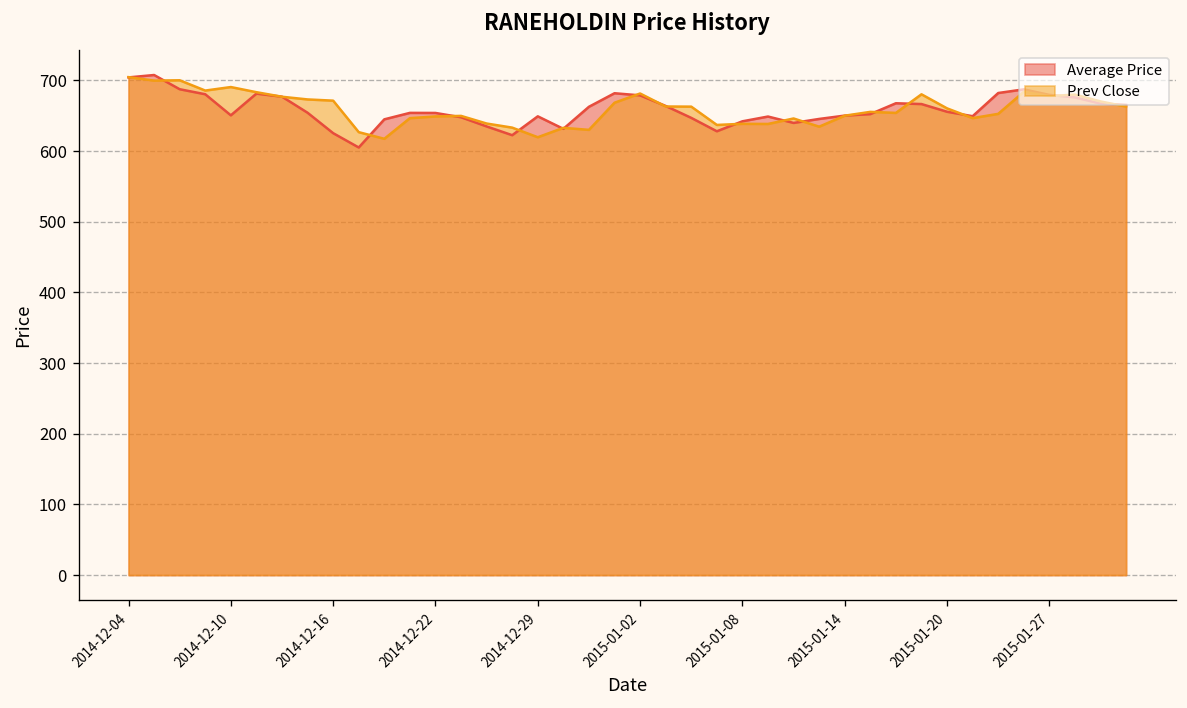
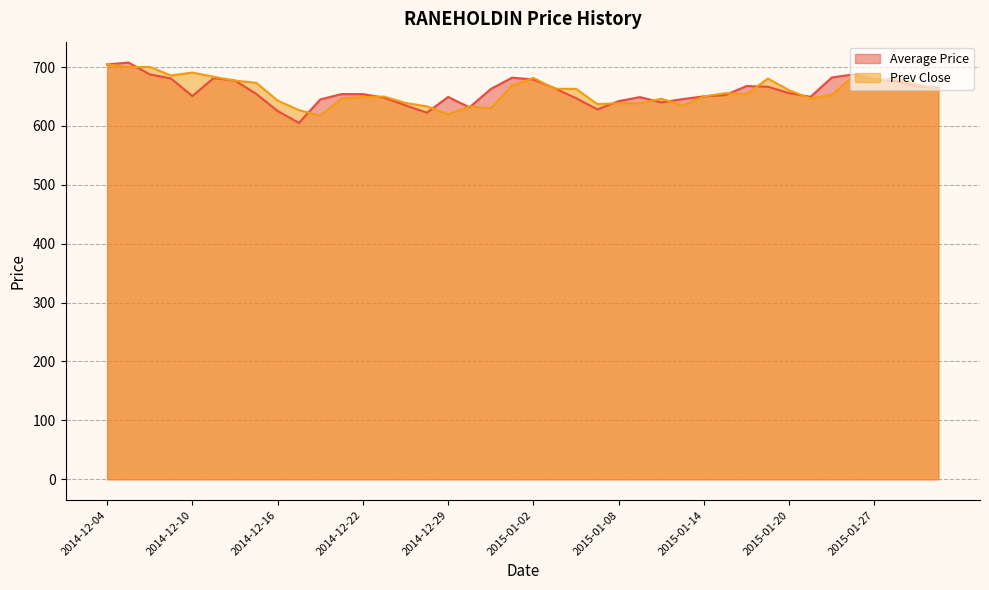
  {
    "Average Price": {
      "2014-12-10": 650,
      "2014-12-16": 630,
      "2014-12-22": 650,
      "2014-12-29": 650,
      "2015-01-20": 660
    },
    "Prev Close": {
      "2014-12-10": 690,
-     "2014-12-16": 670,
+     "2014-12-16": 640,
      "2014-12-22": 650,
      "2014-12-29": 620,
      "2015-01-20": 660
    }
  }
